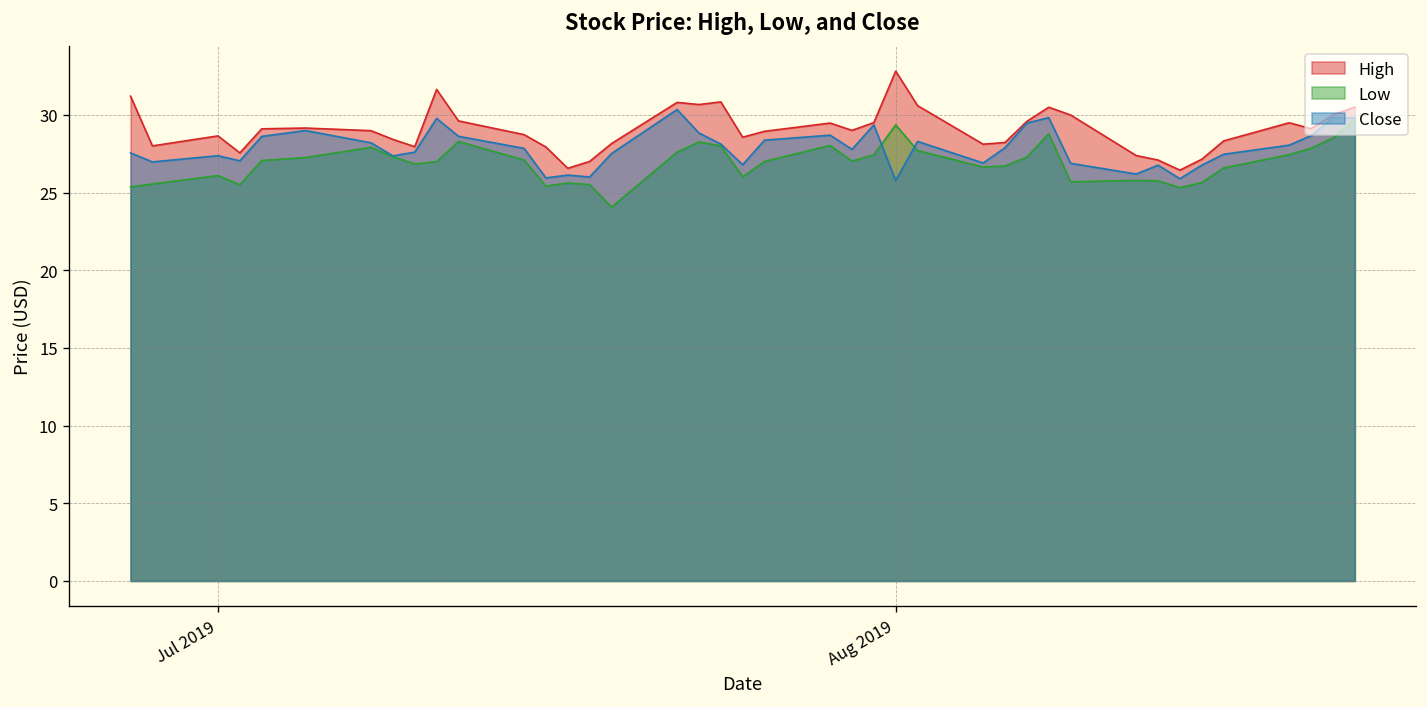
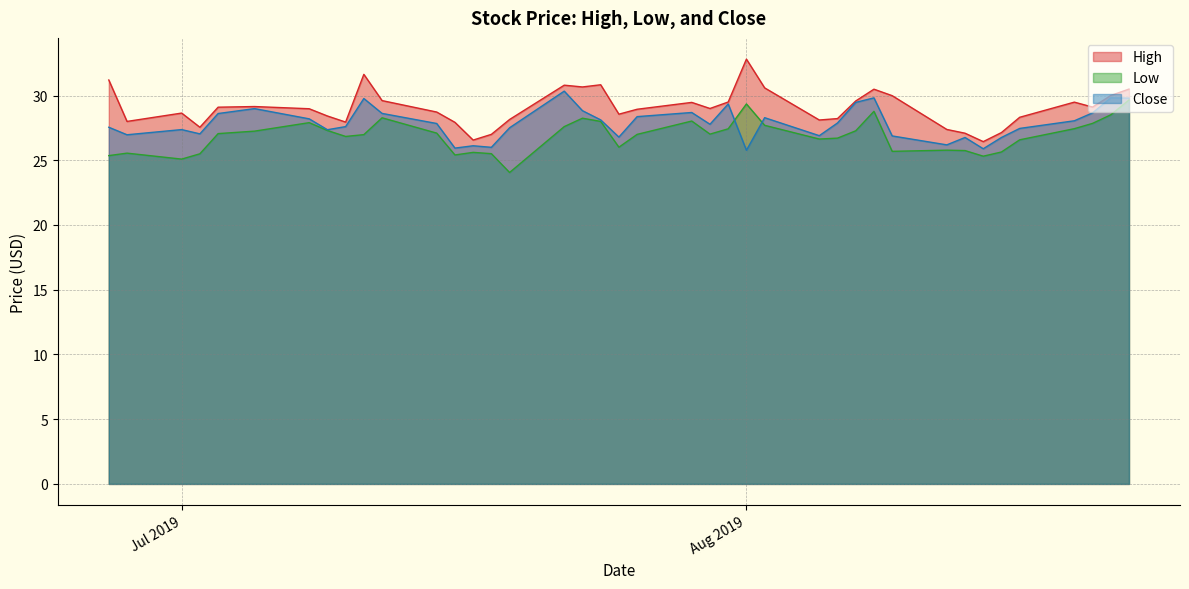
  {
    "High": {
      "Jul 2019": 28.6,
      "Aug 2019": 32.8
    },
    "Low": {
-     "Jul 2019": 26.1,
+     "Jul 2019": 25.1,
      "Aug 2019": 29.4
    },
    "Close": {
      "Jul 2019": 27.4,
      "Aug 2019": 25.8
    }
  }
